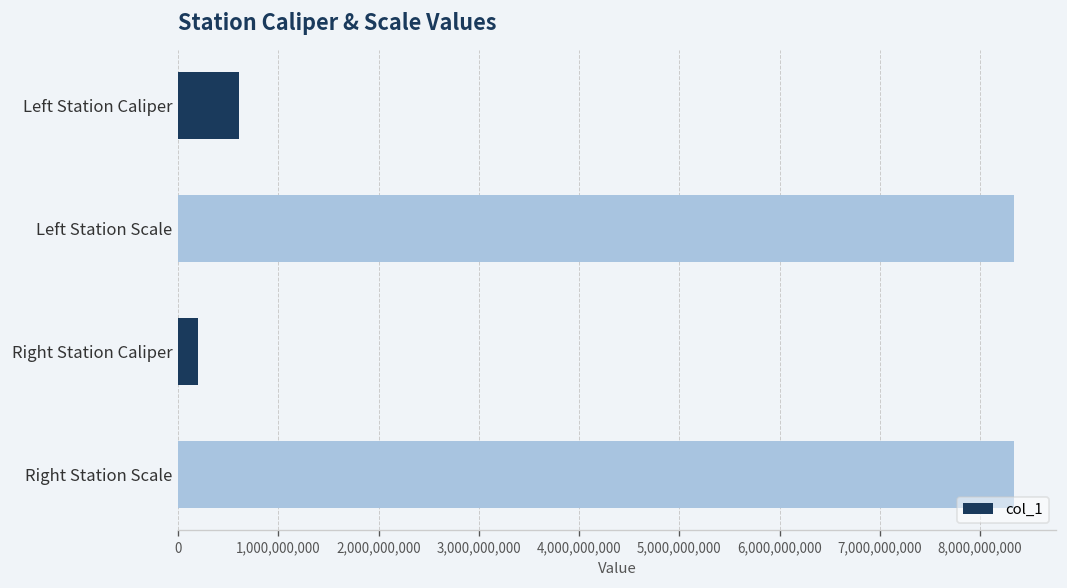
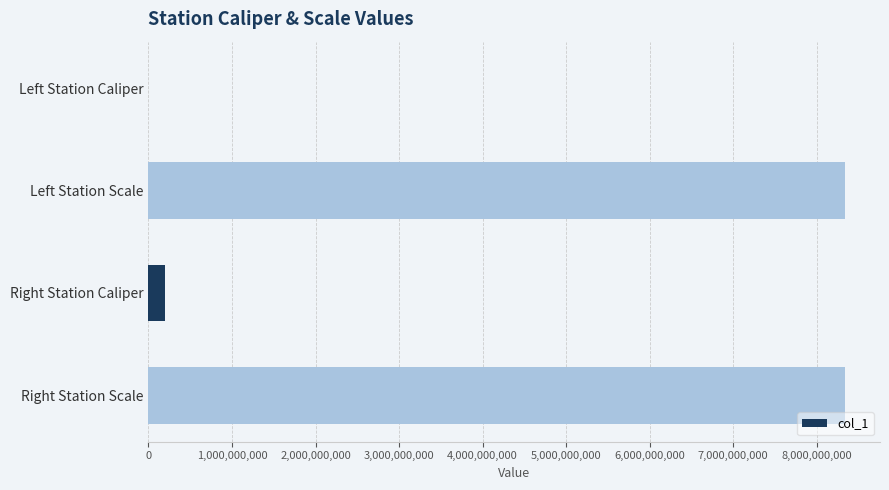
  {
-   "Left Station Caliper": "600,000,000",
+   "Left Station Caliper": "0",
    "Left Station Scale": "8,300,000,000",
    "Right Station Caliper": "200,000,000",
    "Right Station Scale": "8,300,000,000"
  }
